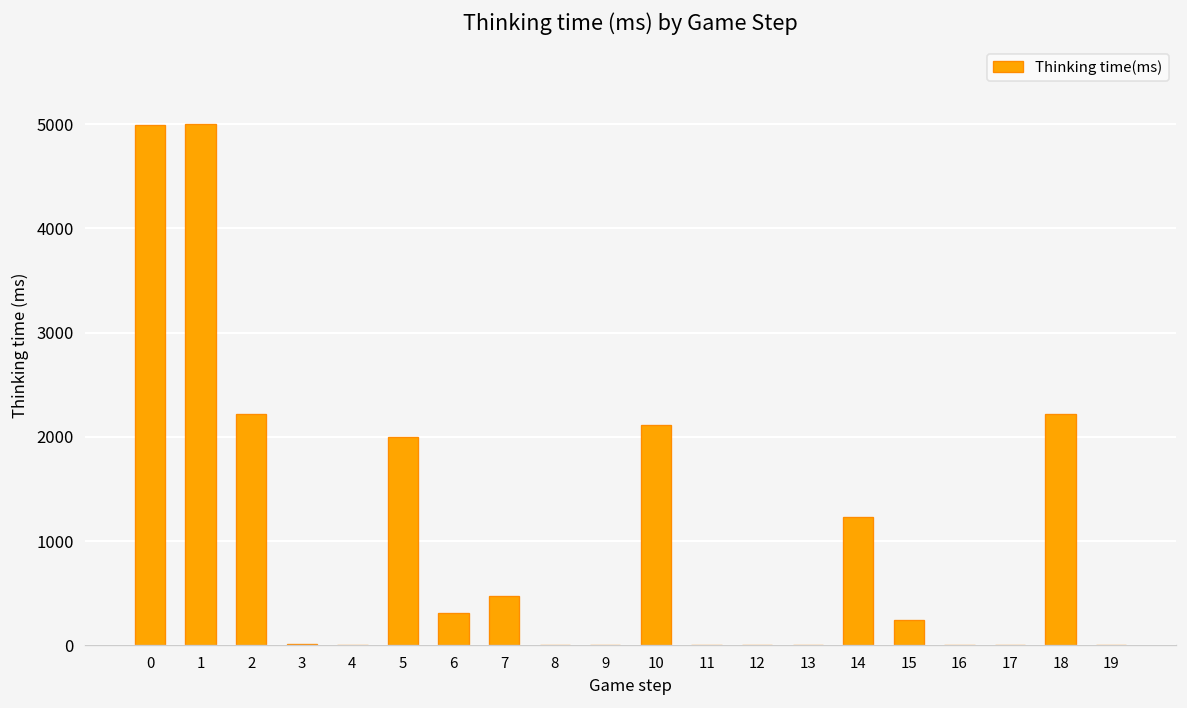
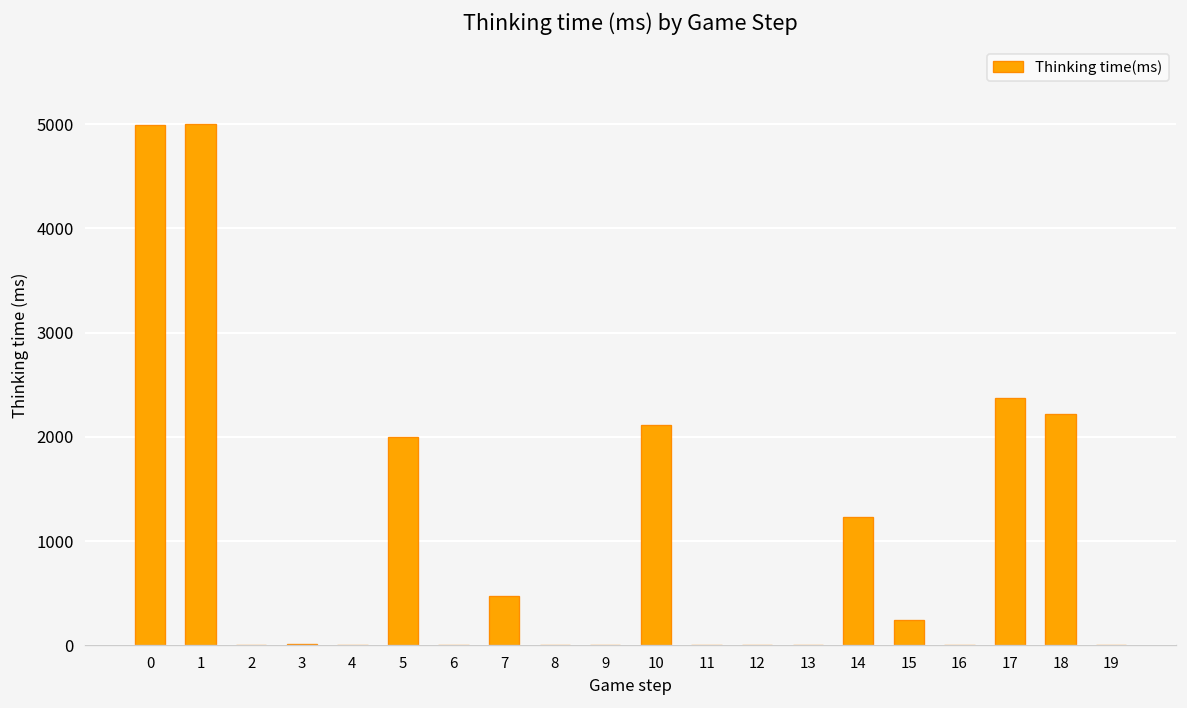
  {
    "0": 5000,
    "1": 5000,
-   "2": 2200,
+   "2": 0,
    "5": 2000,
-   "6": 300,
+   "6": 0,
    "7": 500,
    "10": 2100,
    "14": 1200,
    "15": 200,
-   "17": 0,
+   "17": 2400,
    "18": 2200
  }
